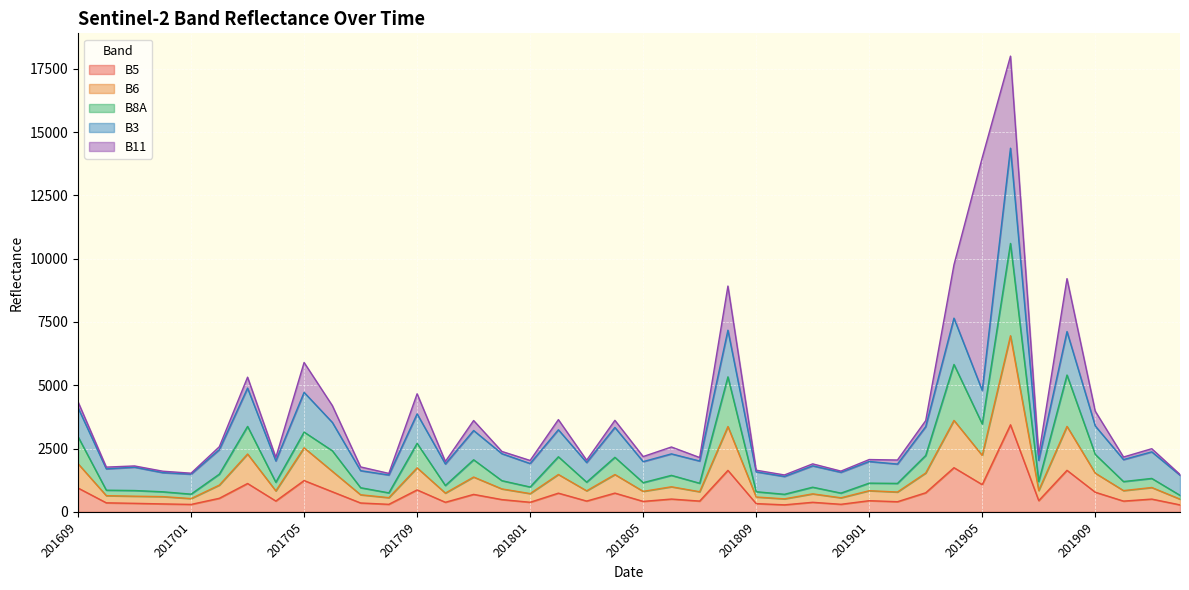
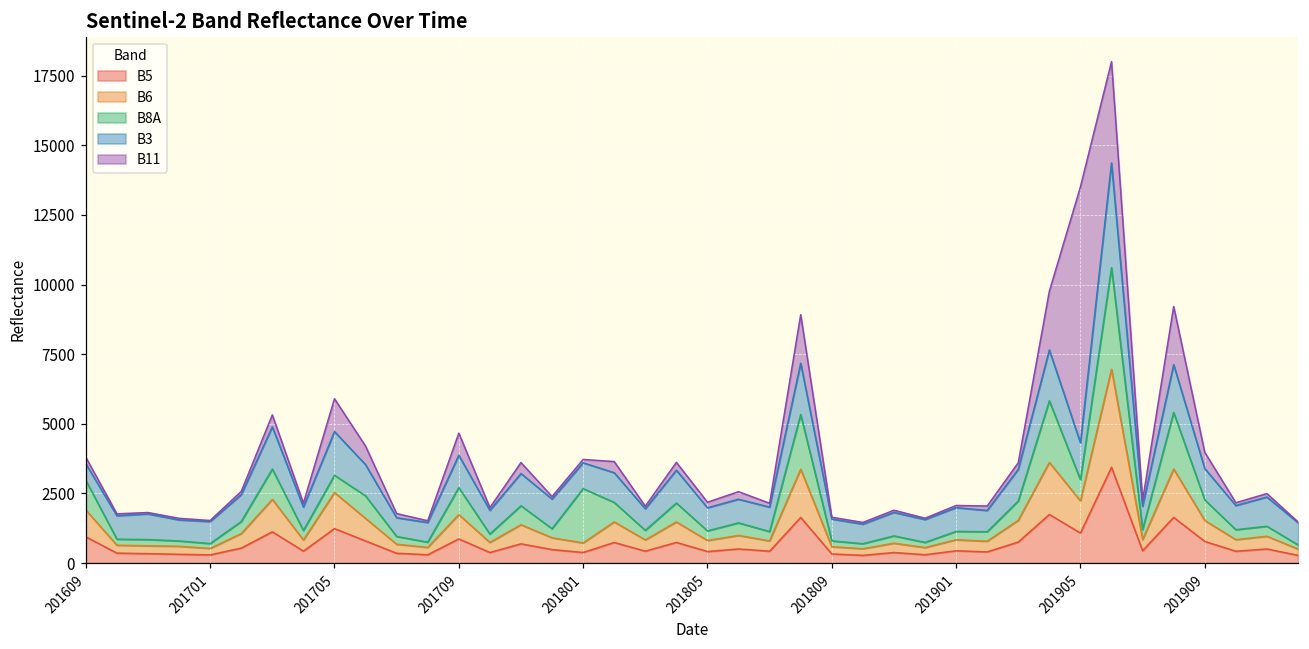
  {
    "B8A": {
      "201609": 1100,
      "201701": 200,
      "201705": 600,
      "201709": 1000,
-     "201801": 300,
+     "201801": 2000,
      "201805": 300,
      "201809": 200,
      "201901": 300,
-     "201905": 1200,
+     "201905": 800,
      "201909": 700
    },
    "B3": {
-     "201609": 1100,
+     "201609": 600,
      "201705": 1600,
      "201709": 1200,
      "201801": 900,
      "201805": 800,
      "201905": 1300,
      "201909": 1100
    },
    "B11": {
      "201609": 200,
      "201705": 1200,
      "201709": 800,
      "201801": 100,
      "201805": 200,
      "201905": 9200,
      "201909": 600
    }
  }
